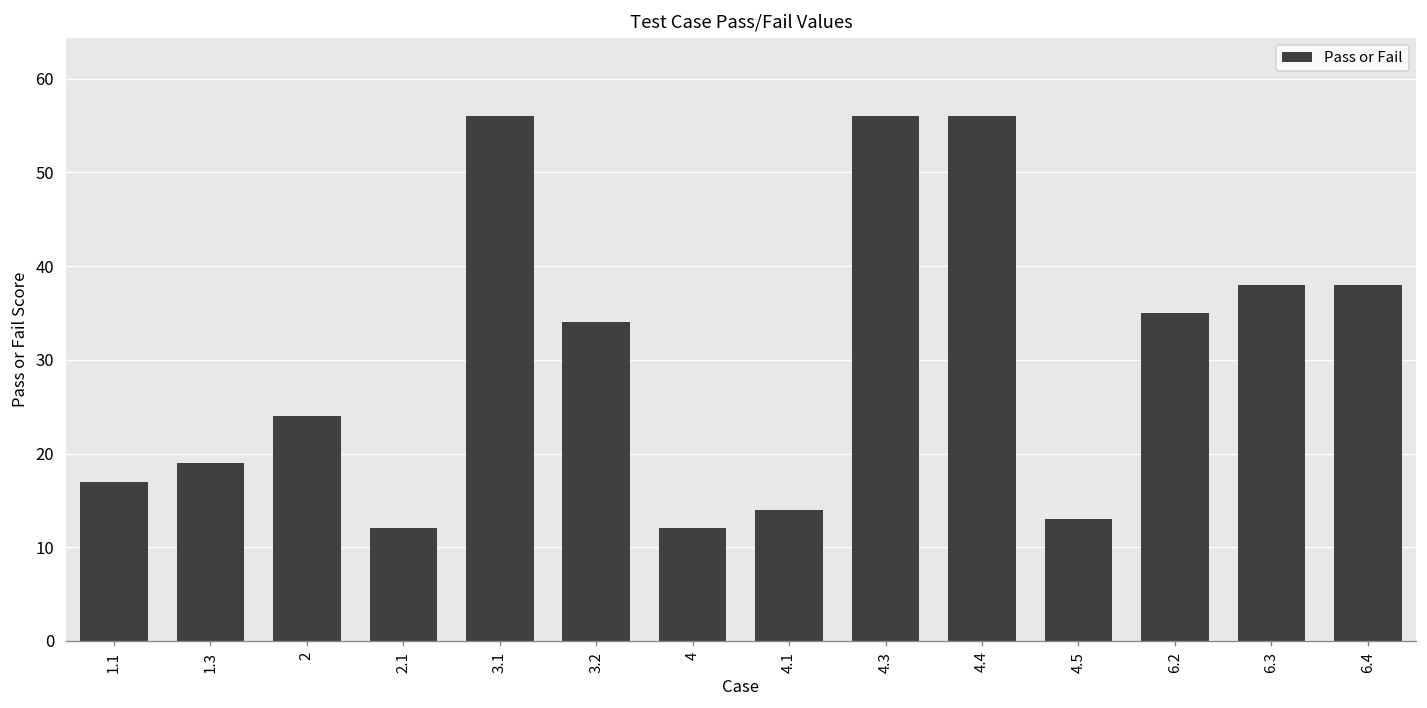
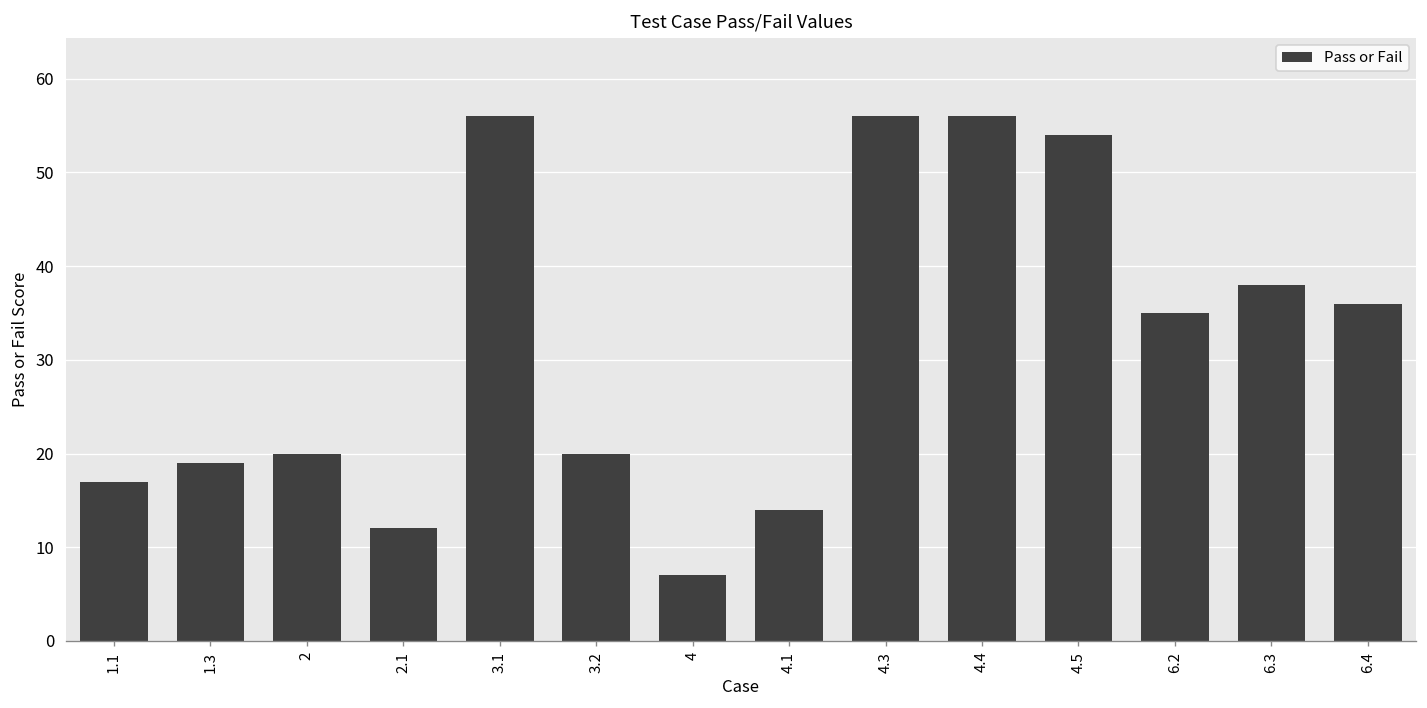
  {
    "1.1": 17,
    "1.3": 19,
-   "2": 24,
+   "2": 20,
    "2.1": 12,
    "3.1": 56,
-   "3.2": 34,
-   "4": 12,
+   "3.2": 20,
+   "4": 7,
    "4.1": 14,
    "4.3": 56,
    "4.4": 56,
-   "4.5": 13,
+   "4.5": 54,
    "6.2": 35,
    "6.3": 38,
-   "6.4": 38
+   "6.4": 36
  }
